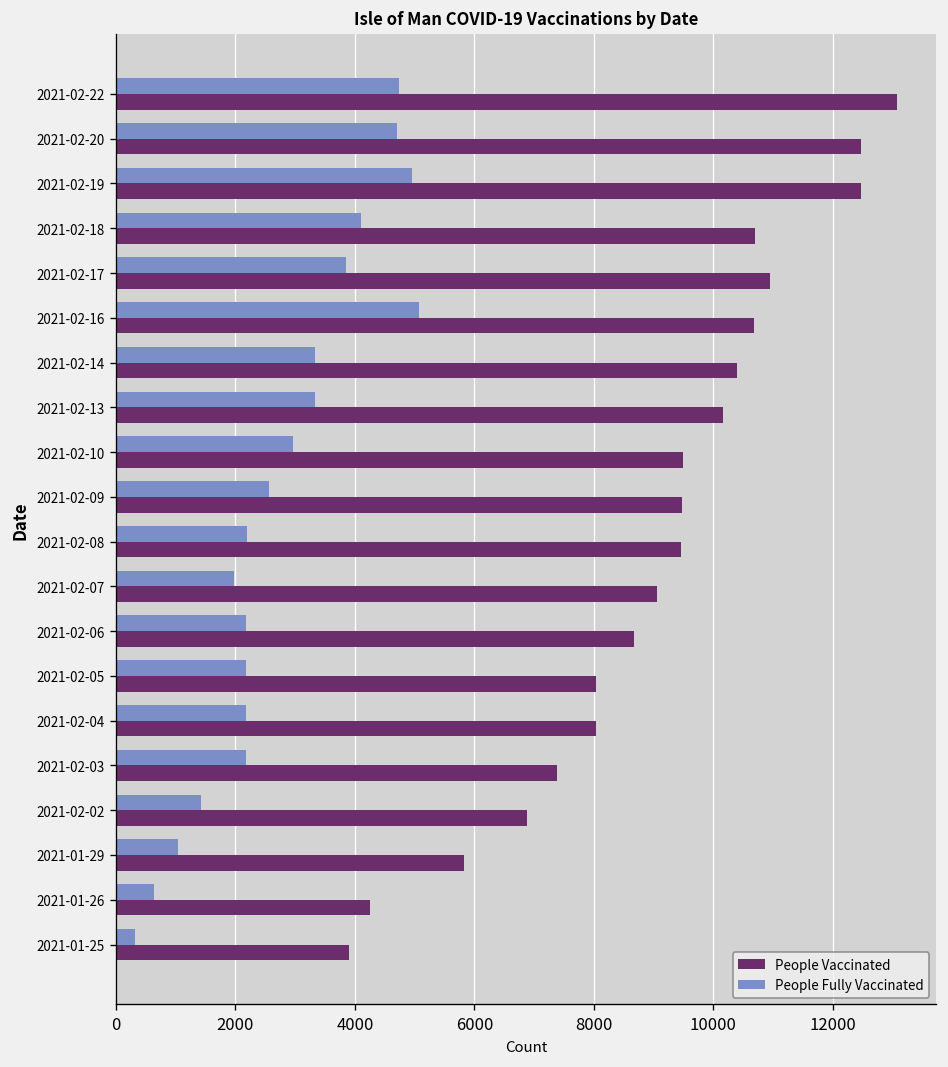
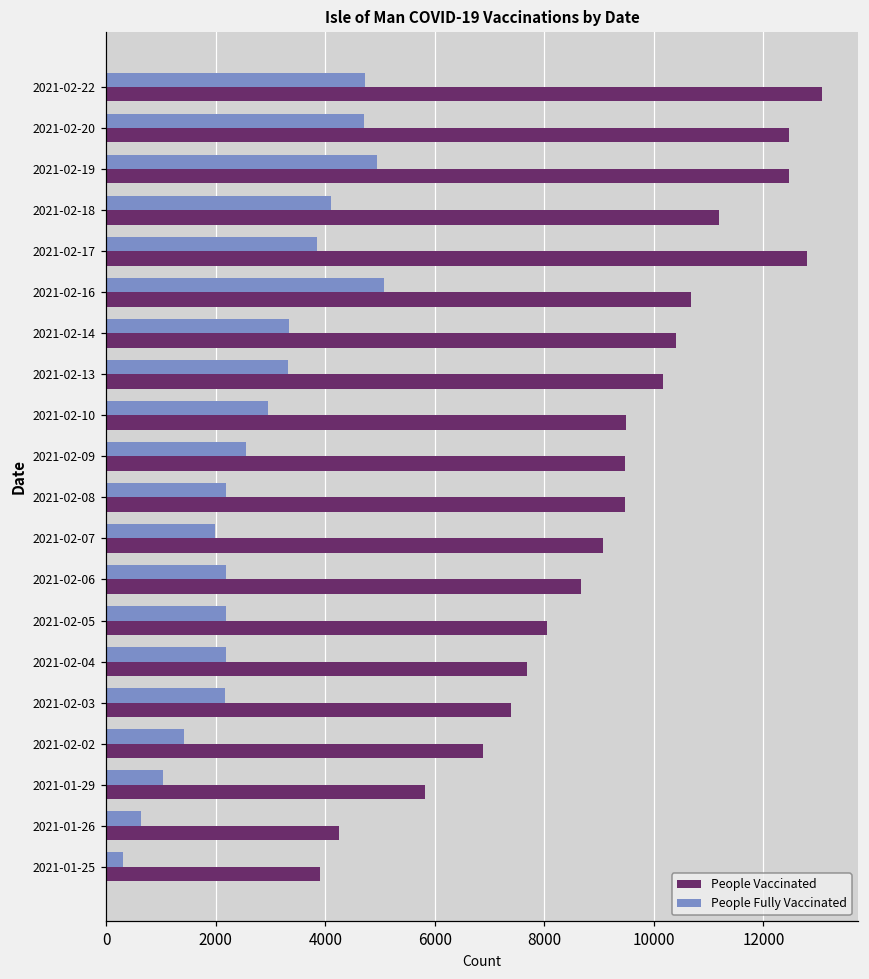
  {
    "People Vaccinated": {
      "2021-02-22": 13100,
      "2021-02-20": 12500,
      "2021-02-19": 12500,
-     "2021-02-18": 10700,
-     "2021-02-17": 10900,
+     "2021-02-18": 11200,
+     "2021-02-17": 12800,
      "2021-02-16": 10700,
      "2021-02-14": 10400,
      "2021-02-13": 10200,
      "2021-02-10": 9500,
      "2021-02-09": 9500,
      "2021-02-08": 9500,
      "2021-02-07": 9100,
      "2021-02-06": 8700,
      "2021-02-05": 8000,
-     "2021-02-04": 8000,
+     "2021-02-04": 7700,
      "2021-02-03": 7400,
      "2021-02-02": 6900,
      "2021-01-29": 5800,
      "2021-01-26": 4200,
      "2021-01-25": 3900
    },
    "People Fully Vaccinated": {
      "2021-02-22": 4700,
      "2021-02-20": 4700,
      "2021-02-19": 4900,
      "2021-02-18": 4100,
      "2021-02-17": 3900,
      "2021-02-16": 5100,
      "2021-02-14": 3300,
      "2021-02-13": 3300,
      "2021-02-10": 3000,
      "2021-02-09": 2600,
      "2021-02-08": 2200,
      "2021-02-07": 2000,
      "2021-02-06": 2200,
      "2021-02-05": 2200,
      "2021-02-04": 2200,
      "2021-02-03": 2200,
      "2021-02-02": 1400,
      "2021-01-29": 1000,
      "2021-01-26": 600,
      "2021-01-25": 300
    }
  }
